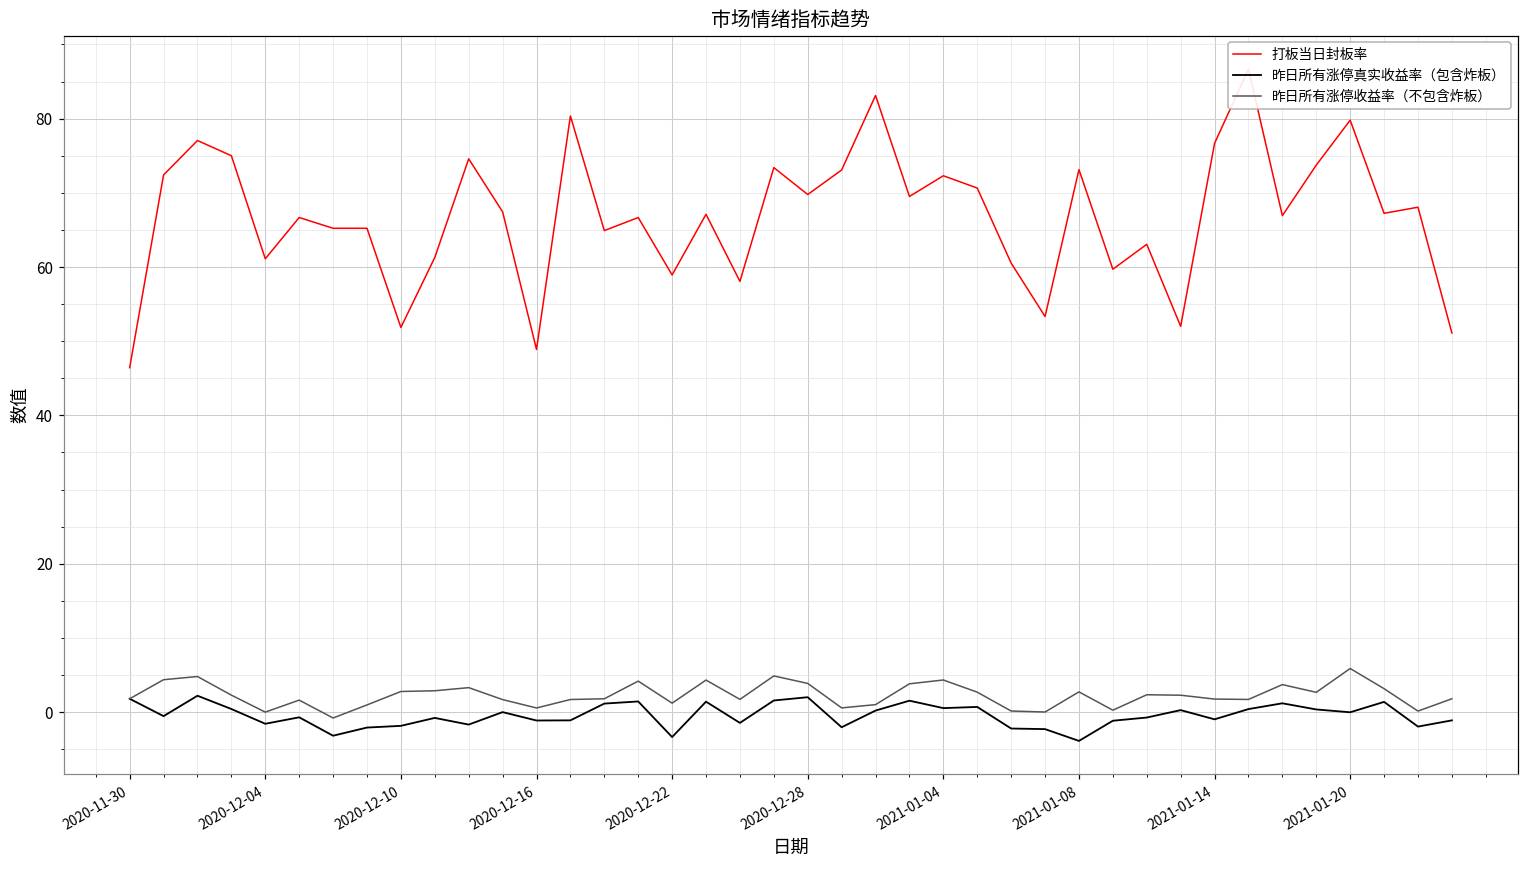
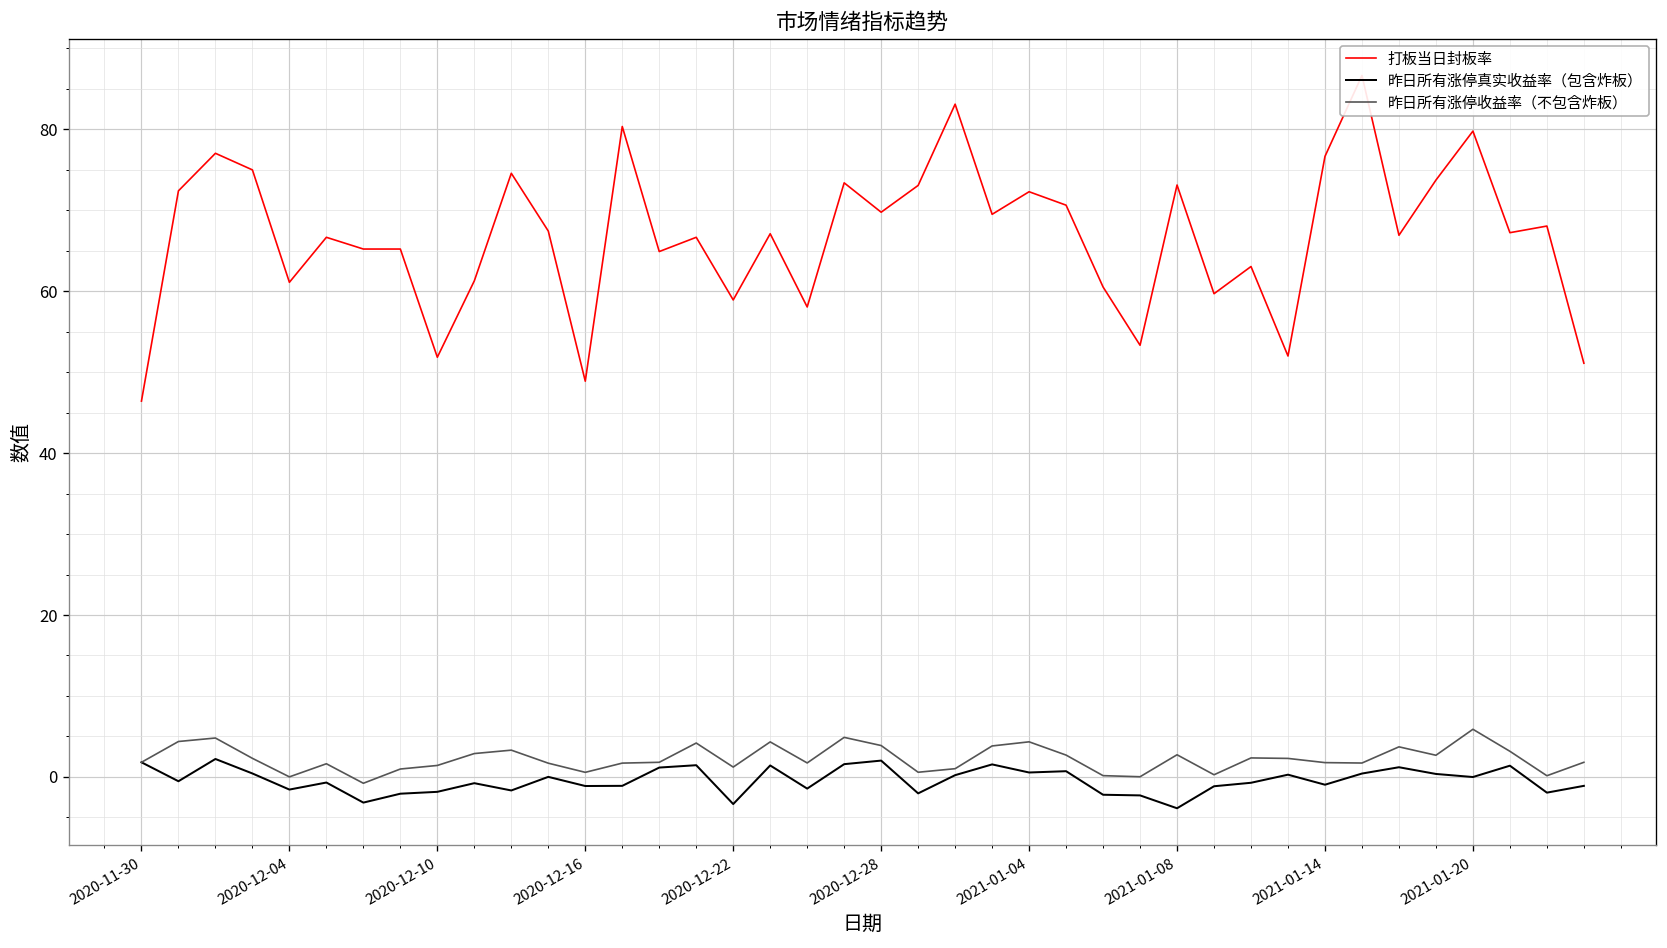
  {
    "打板当日封板率": {
      "2020-11-30": 46,
      "2020-12-04": 61,
      "2020-12-10": 52,
      "2020-12-16": 49,
      "2020-12-22": 59,
      "2020-12-28": 70,
      "2021-01-04": 72,
      "2021-01-08": 73,
      "2021-01-14": 77,
      "2021-01-20": 80
    },
    "昨日所有涨停真实收益率（包含炸板）": {
      "2020-12-04": -2,
      "2020-12-10": -2,
      "2020-12-16": -1,
      "2020-12-22": -3,
      "2020-12-28": 2,
      "2021-01-04": 1,
      "2021-01-08": -4,
      "2021-01-14": -1,
      "2021-01-20": 0
    },
    "昨日所有涨停收益率（不包含炸板）": {
      "2020-12-04": 0,
-     "2020-12-10": 3,
+     "2020-12-10": 1,
      "2020-12-16": 1,
      "2020-12-22": 1,
      "2020-12-28": 4,
      "2021-01-04": 4,
      "2021-01-08": 3,
      "2021-01-14": 2,
      "2021-01-20": 6
    }
  }
